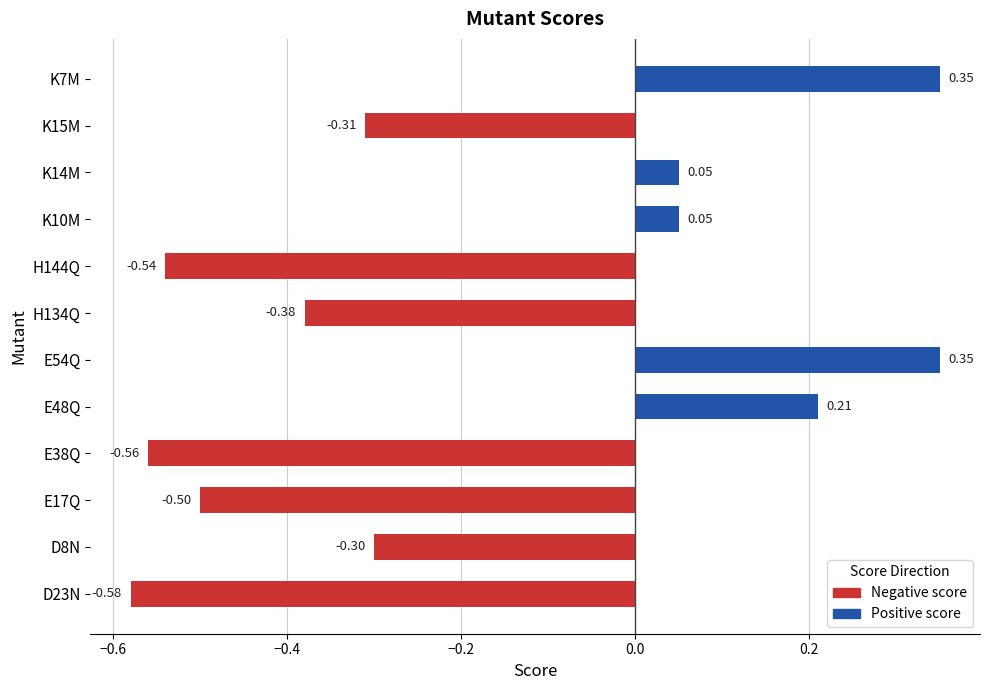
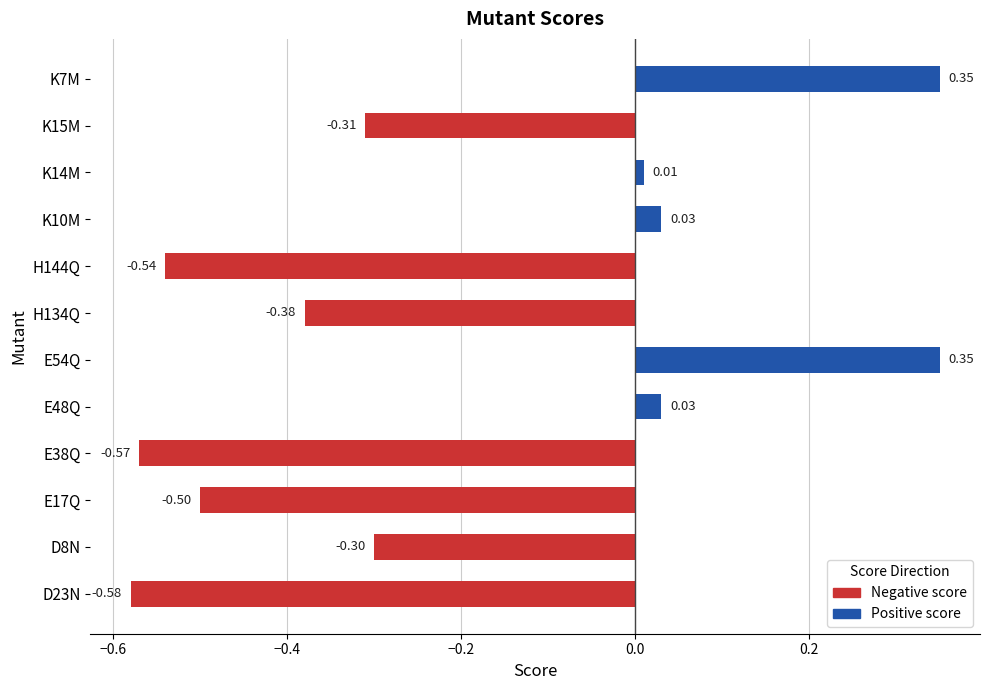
  {
    "K7M": 0.35,
    "K15M": -0.31,
-   "K14M": 0.05,
-   "K10M": 0.05,
+   "K14M": 0.01,
+   "K10M": 0.03,
    "H144Q": -0.54,
    "H134Q": -0.38,
    "E54Q": 0.35,
-   "E48Q": 0.21,
-   "E38Q": -0.56,
+   "E48Q": 0.03,
+   "E38Q": -0.57,
    "E17Q": -0.50,
    "D8N": -0.30,
    "D23N": -0.58
  }
